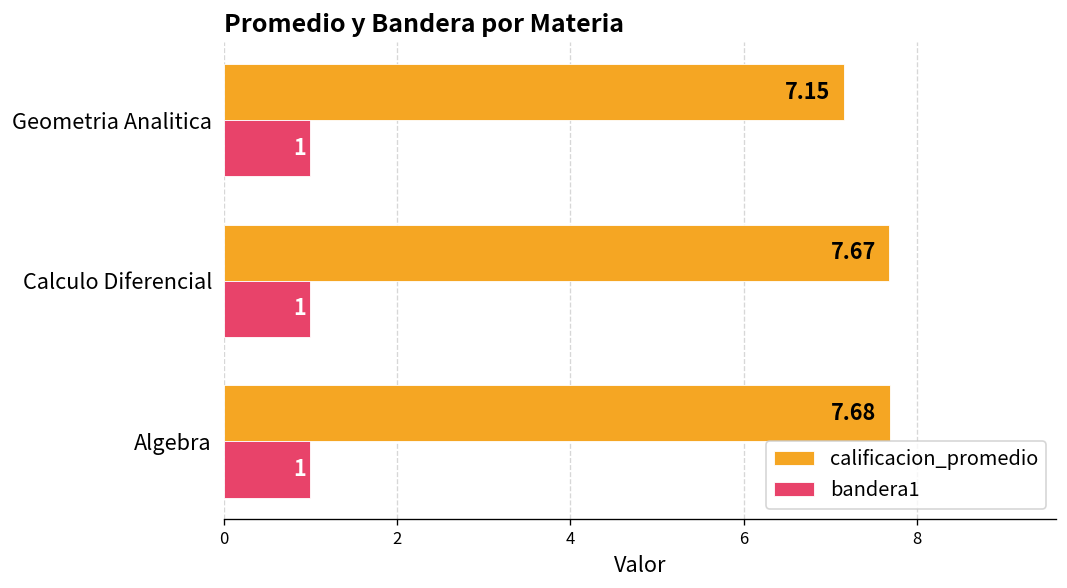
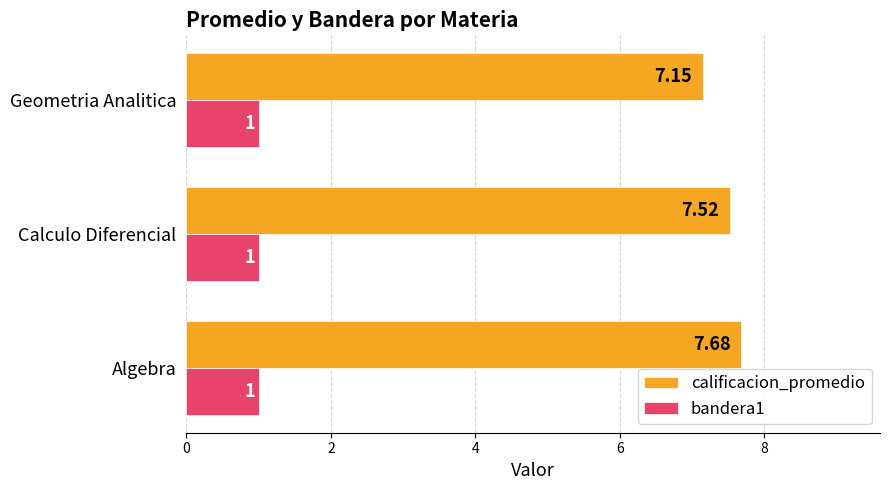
  {
    "calificacion_promedio": {
      "Geometria Analitica": 7.15,
-     "Calculo Diferencial": 7.67,
+     "Calculo Diferencial": 7.52,
      "Algebra": 7.68
    },
    "bandera1": {
      "Geometria Analitica": 1,
      "Calculo Diferencial": 1,
      "Algebra": 1
    }
  }
